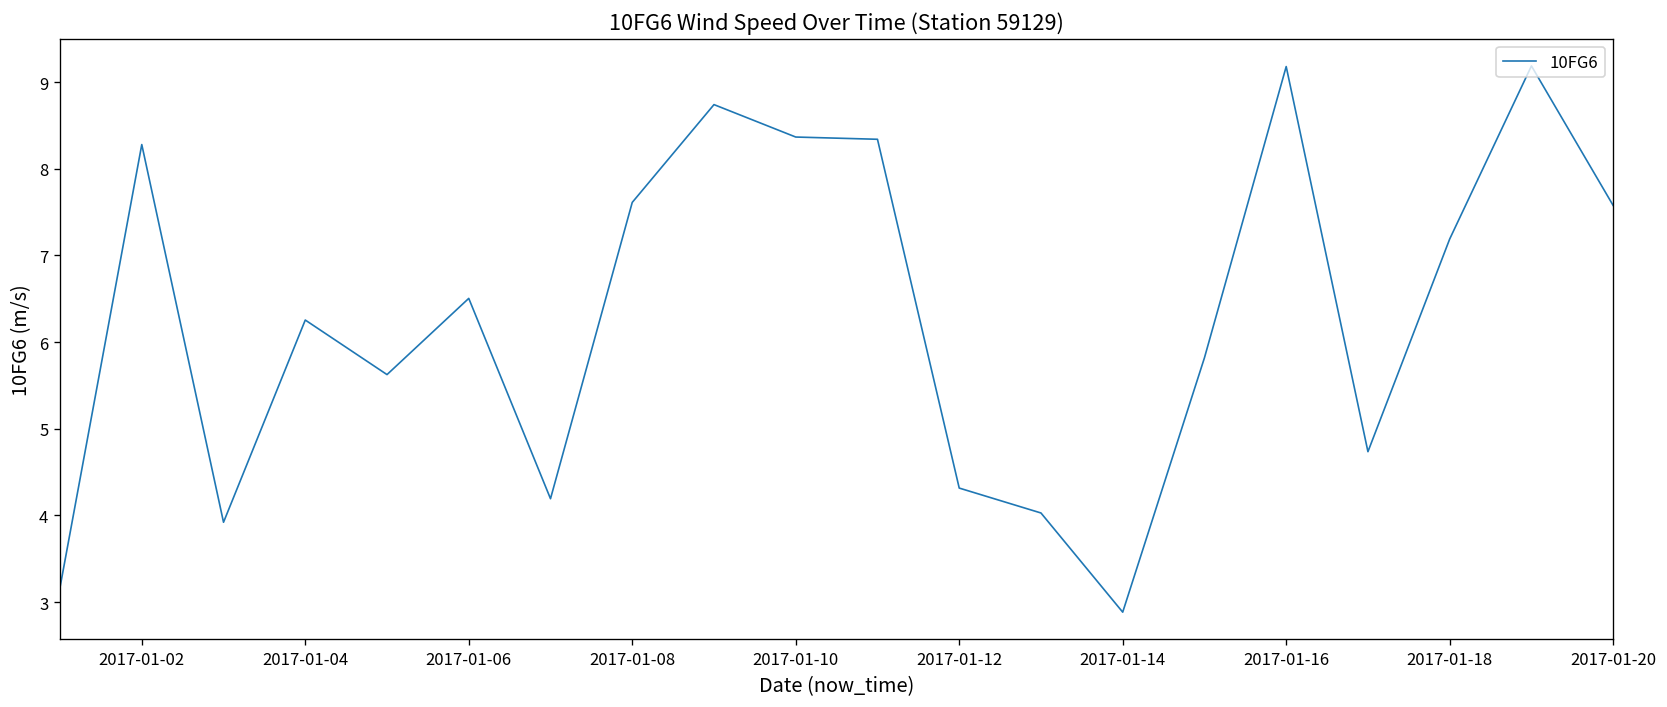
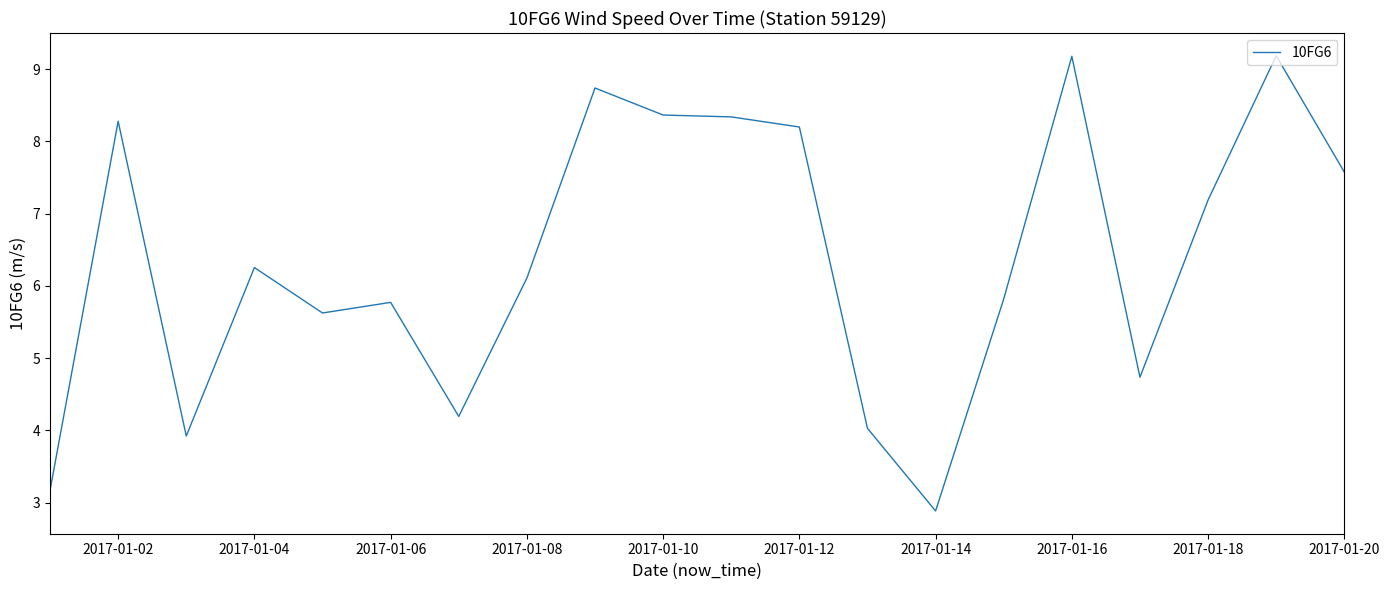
  {
    "2017-01-02": 8.3,
    "2017-01-04": 6.3,
-   "2017-01-06": 6.5,
-   "2017-01-08": 7.6,
+   "2017-01-06": 5.8,
+   "2017-01-08": 6.1,
    "2017-01-10": 8.4,
-   "2017-01-12": 4.3,
+   "2017-01-12": 8.2,
    "2017-01-14": 2.9,
    "2017-01-16": 9.2,
    "2017-01-18": 7.2,
    "2017-01-20": 7.6
  }
